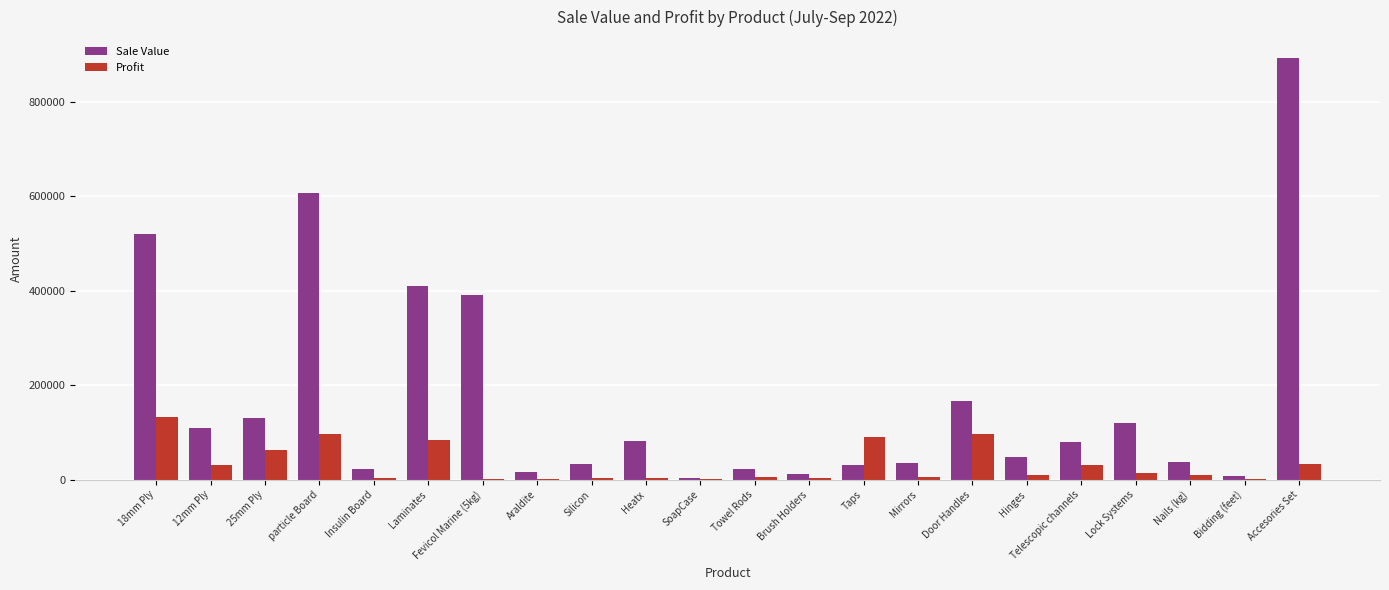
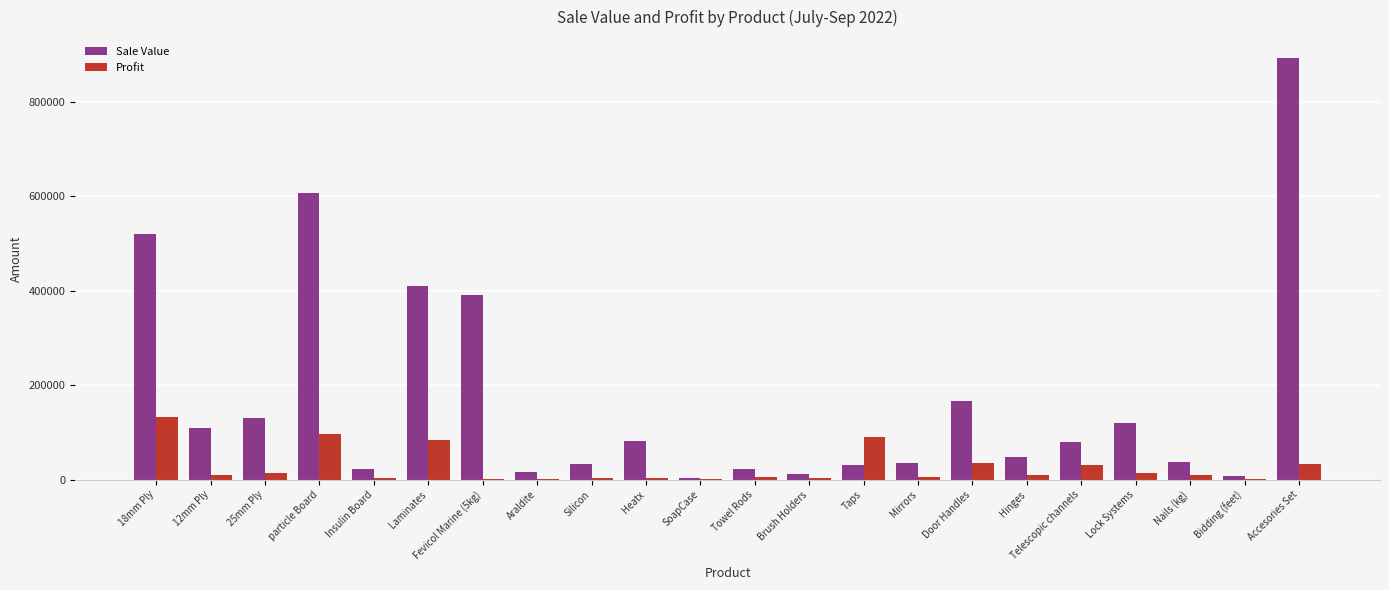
  {
    "Sale Value": {
      "18mm Ply": 520000,
      "12mm Ply": 110000,
      "25mm Ply": 130000,
      "particle Board": 610000,
      "Insulin Board": 20000,
      "Laminates": 410000,
      "Fevicol Marine (5kg)": 390000,
      "Araldite": 20000,
      "Silicon": 30000,
      "Heatx": 80000,
      "Towel Rods": 20000,
      "Brush Holders": 10000,
      "Taps": 30000,
      "Mirrors": 30000,
      "Door Handles": 170000,
      "Hinges": 50000,
      "Telescopic channels": 80000,
      "Lock Systems": 120000,
      "Nails (kg)": 40000,
      "Bidding (feet)": 10000,
      "Accesories Set": 890000
    },
    "Profit": {
      "18mm Ply": 130000,
-     "12mm Ply": 30000,
-     "25mm Ply": 60000,
+     "12mm Ply": 10000,
+     "25mm Ply": 10000,
      "particle Board": 100000,
      "Laminates": 80000,
      "Towel Rods": 10000,
      "Taps": 90000,
      "Mirrors": 10000,
-     "Door Handles": 100000,
+     "Door Handles": 40000,
      "Hinges": 10000,
      "Telescopic channels": 30000,
      "Lock Systems": 10000,
      "Nails (kg)": 10000,
      "Accesories Set": 30000
    }
  }
